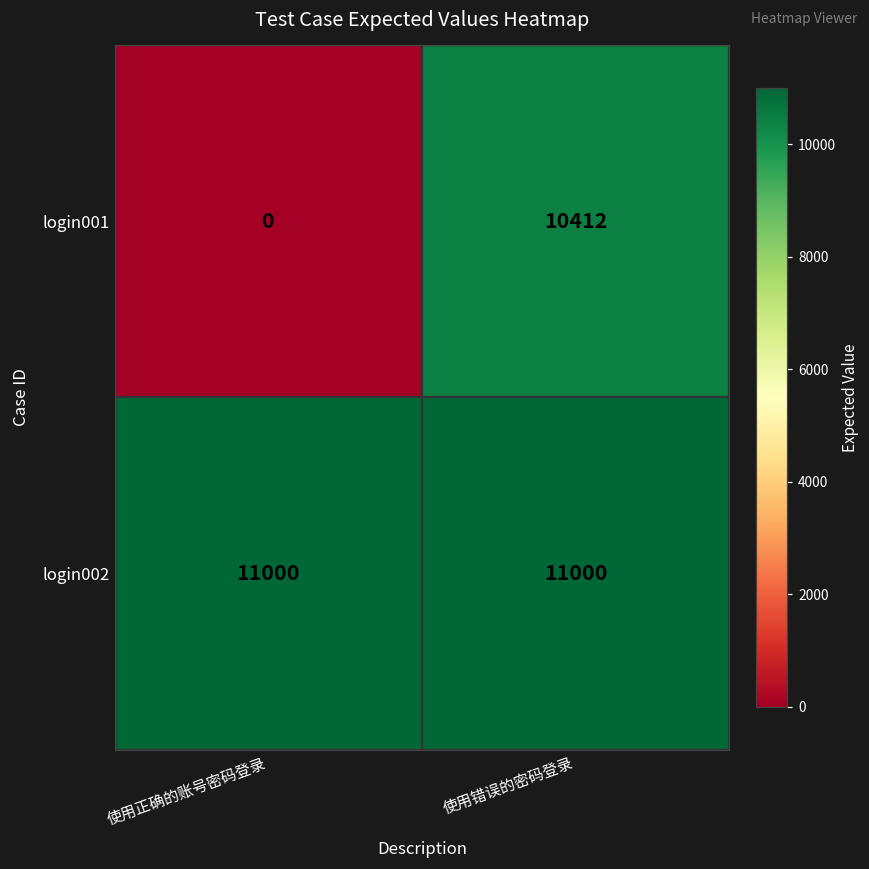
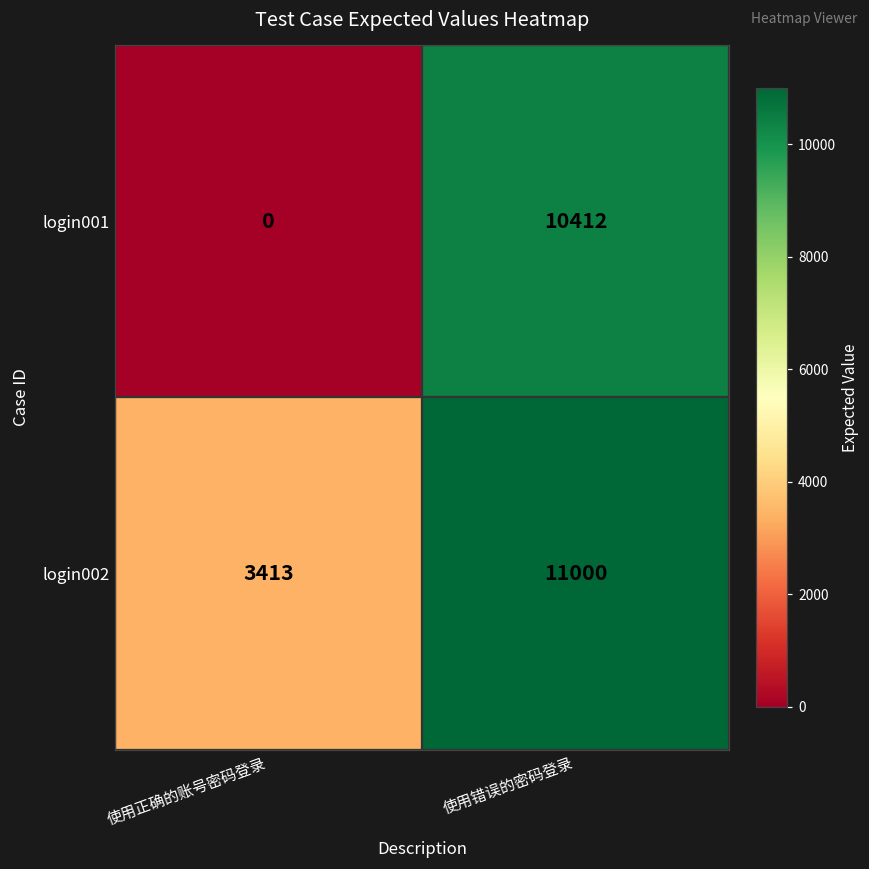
  {
    "login001": {
      "使用正确的账号密码登录": 0,
      "使用错误的密码登录": 10412
    },
    "login002": {
-     "使用正确的账号密码登录": 11000,
+     "使用正确的账号密码登录": 3413,
      "使用错误的密码登录": 11000
    }
  }
